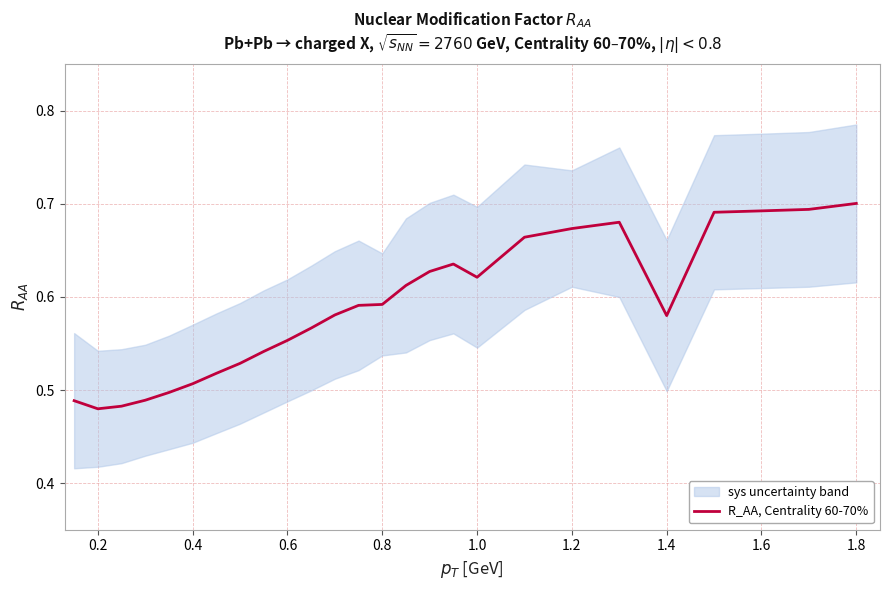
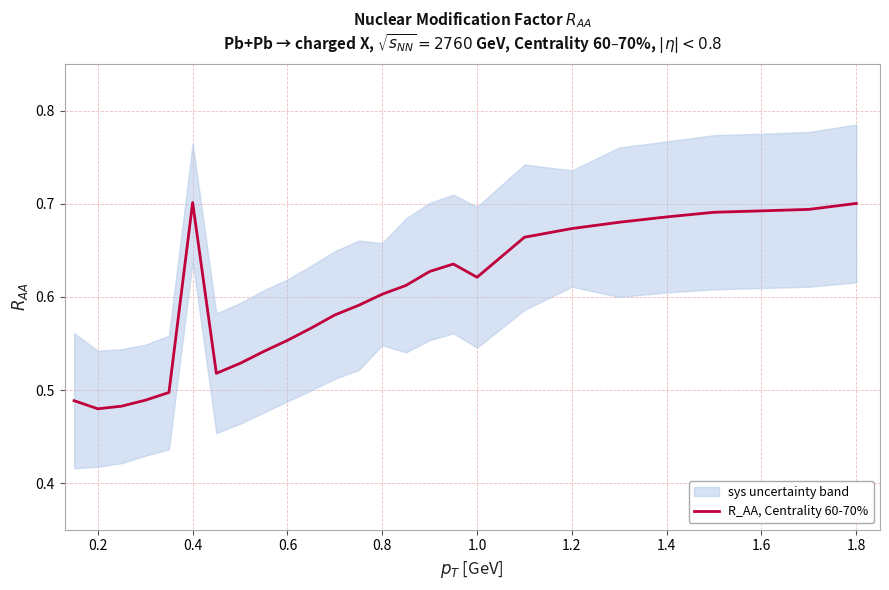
  {
    "R_AA, Centrality 60-70%": {
      "0.2": 0.48,
-     "0.4": 0.51,
+     "0.4": 0.70,
      "0.6": 0.55,
-     "0.8": 0.59,
+     "0.8": 0.60,
      "1.0": 0.62,
      "1.2": 0.67,
-     "1.4": 0.58,
+     "1.4": 0.69,
      "1.6": 0.69,
      "1.8": 0.70
    }
  }
